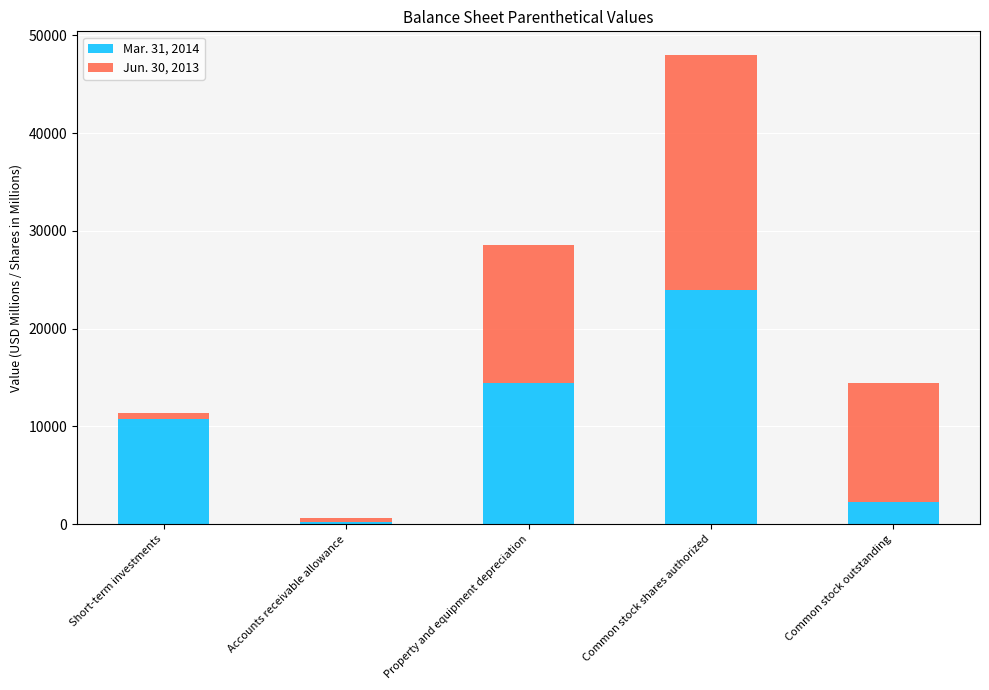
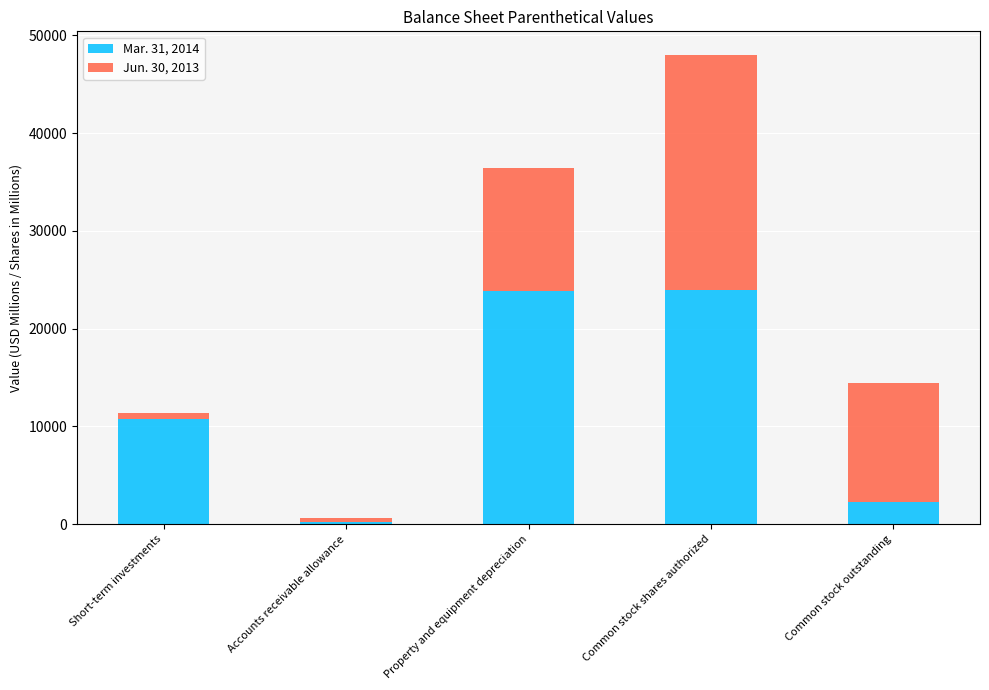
  {
    "Mar. 31, 2014": {
      "Short-term investments": 11000,
-     "Property and equipment depreciation": 14000,
+     "Property and equipment depreciation": 24000,
      "Common stock shares authorized": 24000,
      "Common stock outstanding": 2000
    },
    "Jun. 30, 2013": {
      "Short-term investments": 1000,
      "Accounts receivable allowance": 0,
-     "Property and equipment depreciation": 14000,
+     "Property and equipment depreciation": 13000,
      "Common stock shares authorized": 24000,
      "Common stock outstanding": 12000
    }
  }
